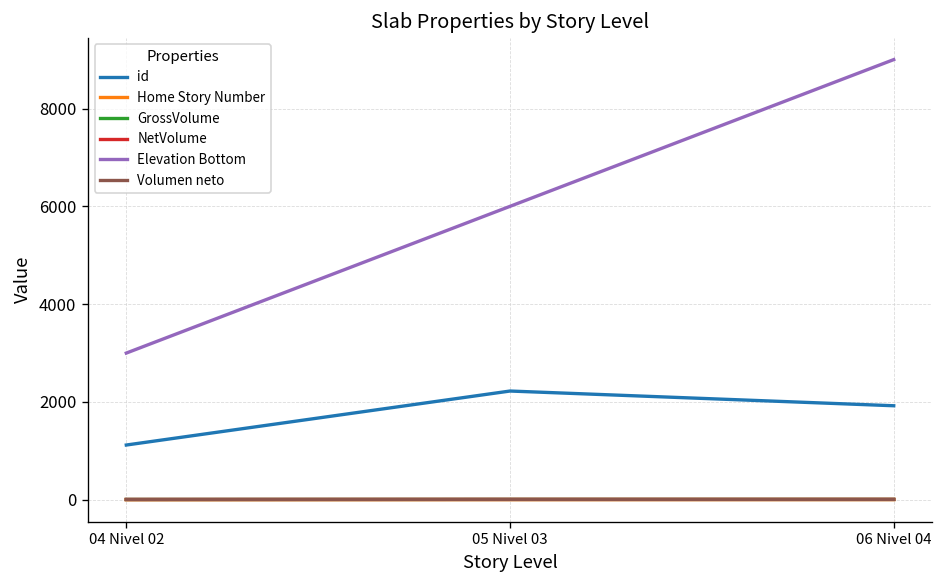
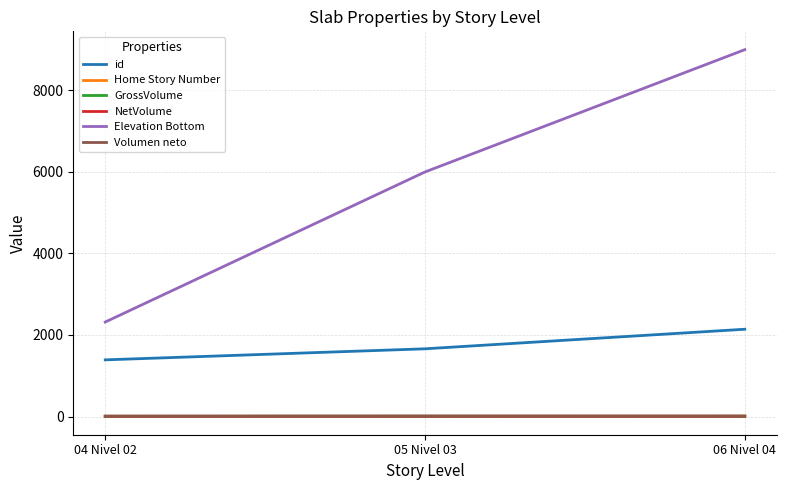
  {
    "id": {
-     "04 Nivel 02": 1100,
-     "05 Nivel 03": 2200,
-     "06 Nivel 04": 1900
+     "04 Nivel 02": 1400,
+     "05 Nivel 03": 1700,
+     "06 Nivel 04": 2100
    },
    "Volumen neto": {
      "04 Nivel 02": 0,
      "05 Nivel 03": 0,
      "06 Nivel 04": 0
    },
    "Elevation Bottom": {
-     "04 Nivel 02": 3000,
+     "04 Nivel 02": 2300,
      "05 Nivel 03": 6000,
      "06 Nivel 04": 9000
    }
  }
